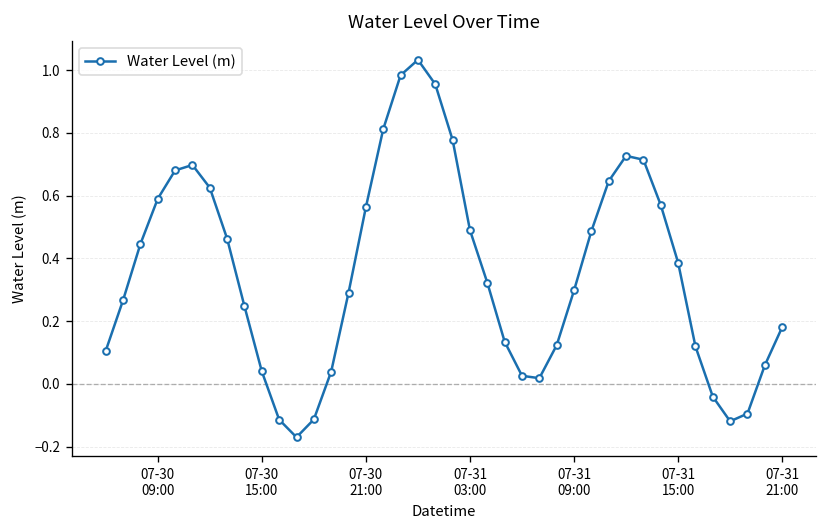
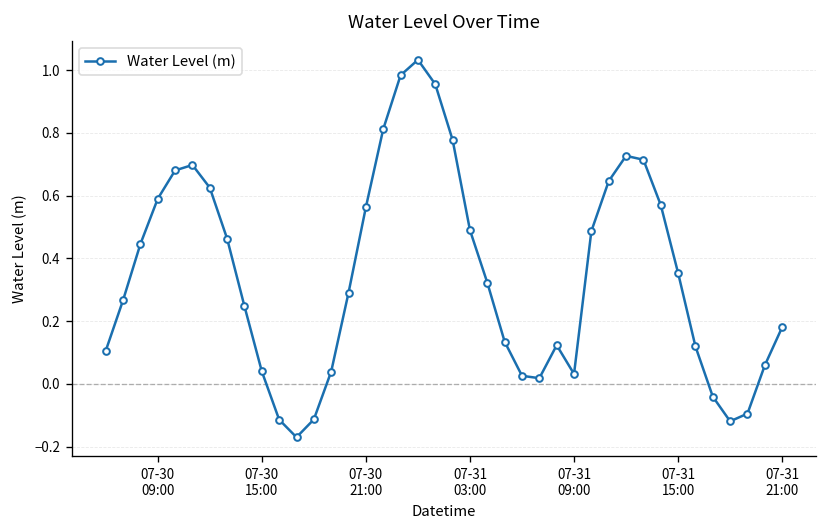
  {
    "07-30 09:00": 0.59,
    "07-30 15:00": 0.04,
    "07-30 21:00": 0.56,
    "07-31 03:00": 0.49,
-   "07-31 09:00": 0.30,
-   "07-31 15:00": 0.39,
+   "07-31 09:00": 0.03,
+   "07-31 15:00": 0.35,
    "07-31 21:00": 0.18
  }
